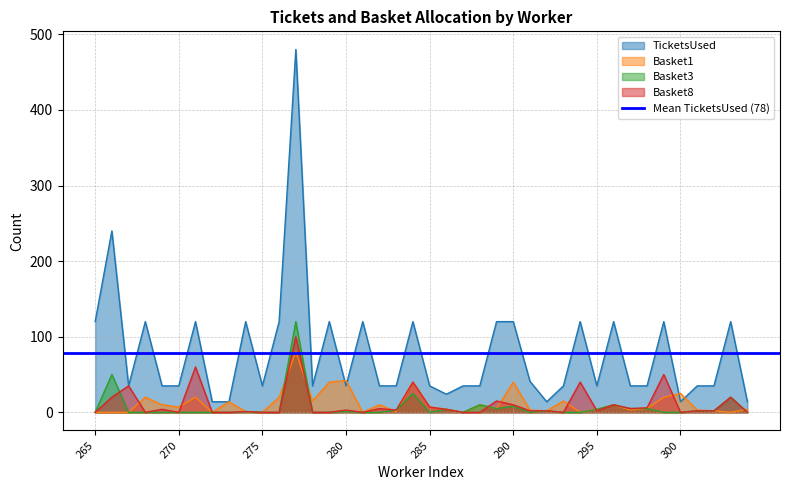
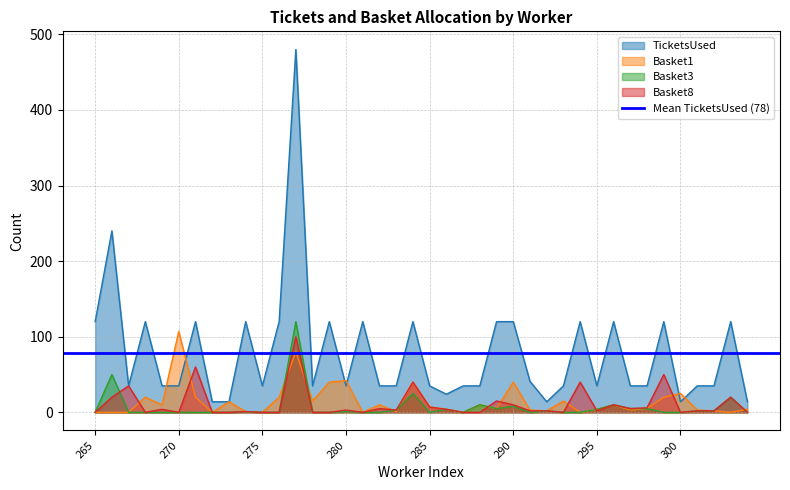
  {
    "TicketsUsed": {
      "265": 120,
      "270": 40,
      "275": 40,
      "280": 40,
      "285": 40,
      "290": 120,
      "295": 40,
      "300": 10
    },
    "Basket1": {
-     "270": 10,
+     "270": 110,
      "280": 40,
      "290": 40,
      "300": 30
    },
    "Basket3": {
      "285": 0
    }
  }
